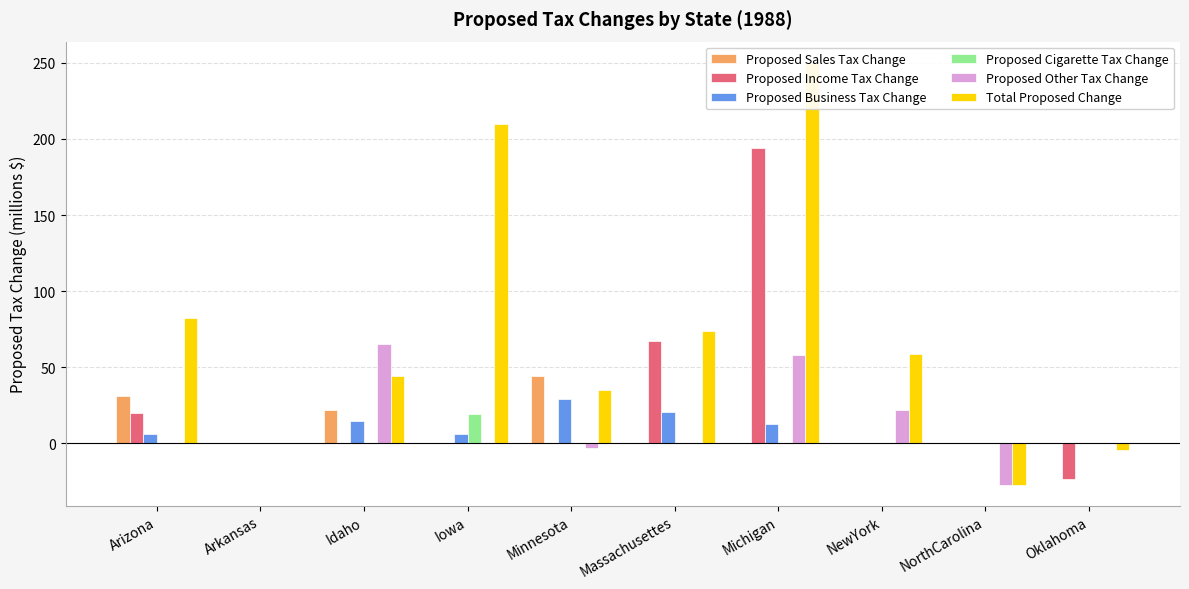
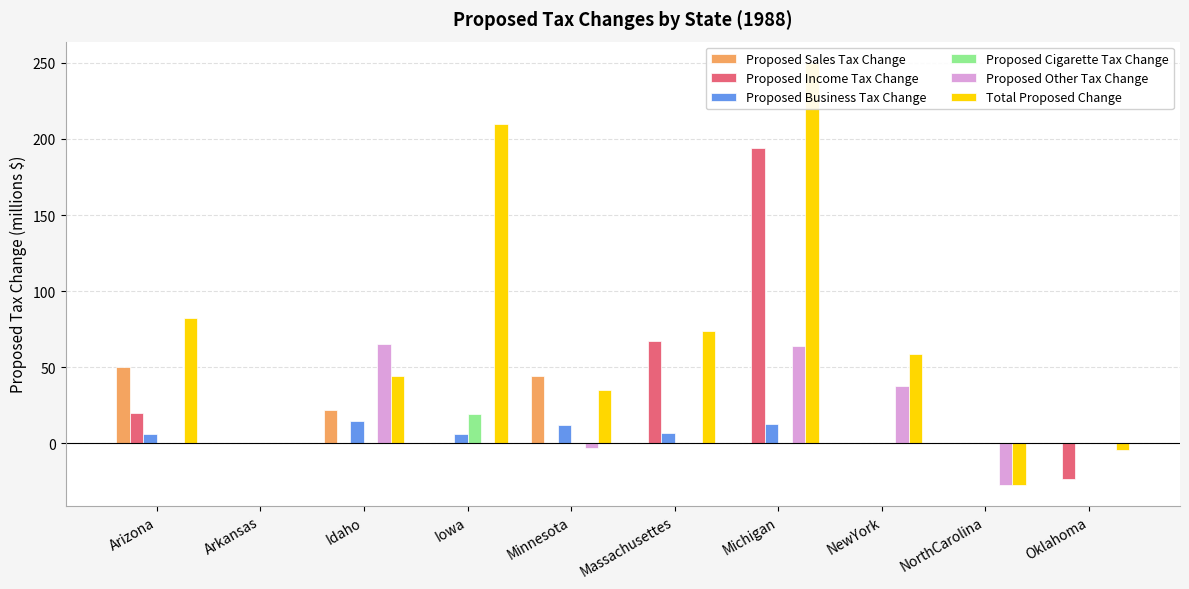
  {
    "Proposed Sales Tax Change": {
-     "Arizona": 31,
+     "Arizona": 50,
      "Arkansas": 0,
      "Idaho": 22,
      "Iowa": 0,
      "Minnesota": 44,
      "Massachusettes": 0,
      "Michigan": 0,
      "NewYork": 0,
      "NorthCarolina": 0,
      "Oklahoma": 0
    },
    "Proposed Income Tax Change": {
      "Arizona": 20,
      "Arkansas": 0,
      "Idaho": 0,
      "Iowa": 0,
      "Minnesota": 0,
      "Massachusettes": 67,
      "Michigan": 194,
      "NewYork": 0,
      "NorthCarolina": 0,
      "Oklahoma": -23
    },
    "Proposed Business Tax Change": {
      "Arizona": 6,
      "Arkansas": 0,
      "Idaho": 15,
      "Iowa": 6,
-     "Minnesota": 29,
-     "Massachusettes": 21,
+     "Minnesota": 12,
+     "Massachusettes": 7,
      "Michigan": 13,
      "NewYork": 0,
      "NorthCarolina": 0,
      "Oklahoma": 0
    },
    "Proposed Cigarette Tax Change": {
      "Arizona": 0,
      "Arkansas": 0,
      "Idaho": 0,
      "Iowa": 19,
      "Minnesota": 0,
      "Massachusettes": 0,
      "Michigan": 0,
      "NewYork": 0,
      "NorthCarolina": 0,
      "Oklahoma": 0
    },
    "Proposed Other Tax Change": {
      "Arizona": 0,
      "Arkansas": 0,
      "Idaho": 66,
      "Iowa": 0,
      "Minnesota": -3,
      "Massachusettes": 0,
-     "Michigan": 58,
-     "NewYork": 22,
+     "Michigan": 64,
+     "NewYork": 38,
      "NorthCarolina": -27,
      "Oklahoma": 0
    },
    "Total Proposed Change": {
      "Arizona": 82,
      "Arkansas": 0,
      "Idaho": 44,
      "Iowa": 210,
      "Minnesota": 35,
      "Massachusettes": 74,
      "NewYork": 59,
      "NorthCarolina": -27,
      "Oklahoma": -4
    }
  }
